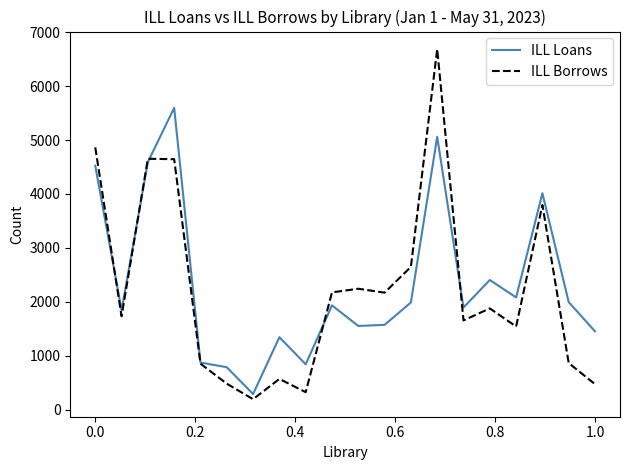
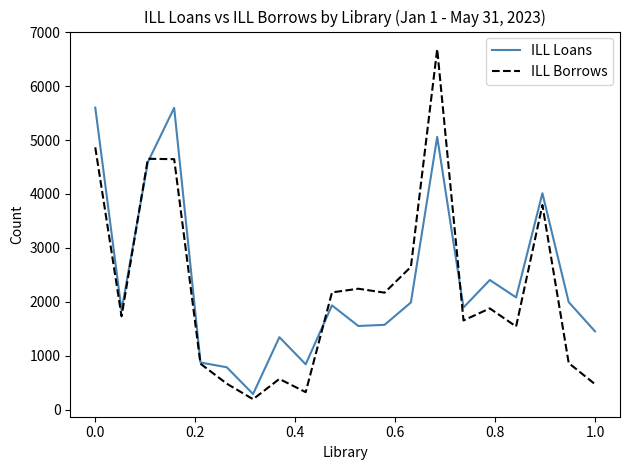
  {
    "ILL Loans": {
-     "0.0": 4500,
+     "0.0": 5600,
      "1.0": 1500
    },
    "ILL Borrows": {
      "0.0": 4900,
      "1.0": 500
    }
  }
